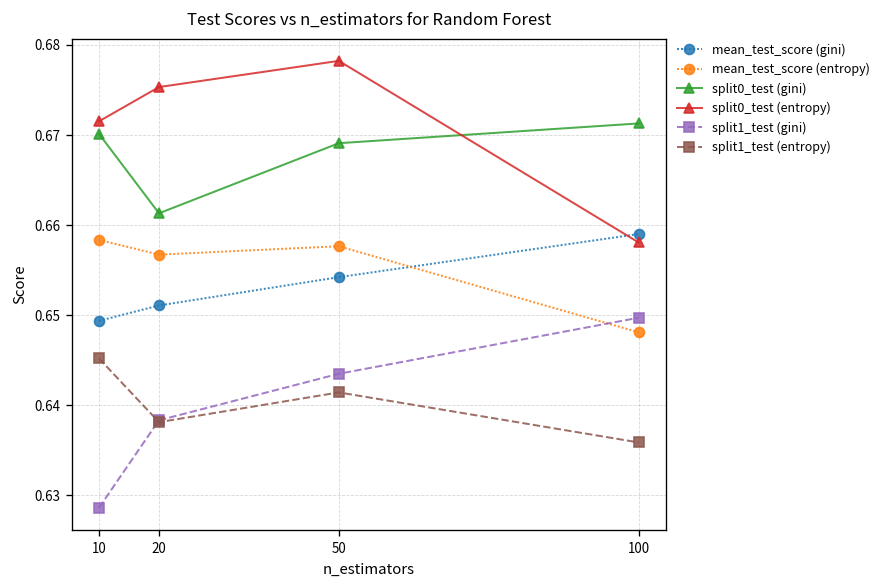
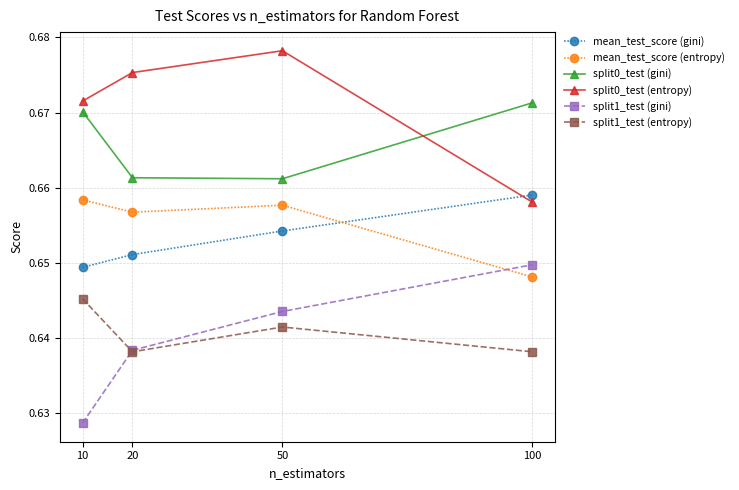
  {
    "mean_test_score (gini)": {
      "10": 0.649,
      "20": 0.651,
      "50": 0.654,
      "100": 0.659
    },
    "mean_test_score (entropy)": {
      "10": 0.658,
      "20": 0.657,
      "50": 0.658,
      "100": 0.648
    },
    "split0_test (gini)": {
      "10": 0.670,
      "20": 0.661,
-     "50": 0.669,
+     "50": 0.661,
      "100": 0.671
    },
    "split0_test (entropy)": {
      "10": 0.672,
      "20": 0.675,
      "50": 0.678,
      "100": 0.658
    },
    "split1_test (gini)": {
      "10": 0.629,
      "50": 0.644,
      "100": 0.650
    },
    "split1_test (entropy)": {
      "10": 0.645,
      "50": 0.641,
-     "100": 0.636
+     "100": 0.638
    }
  }
